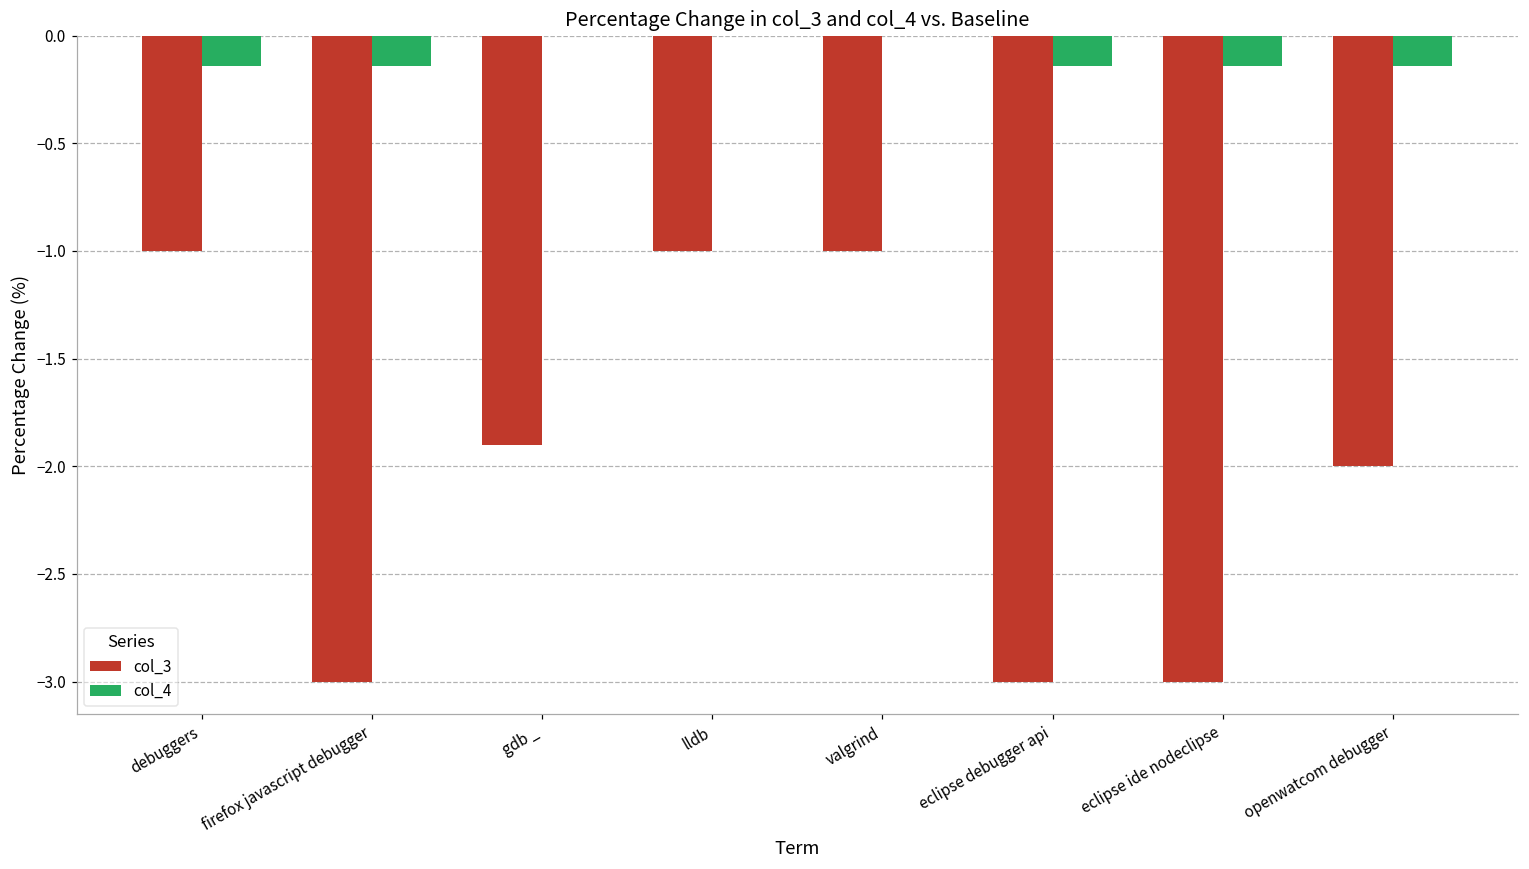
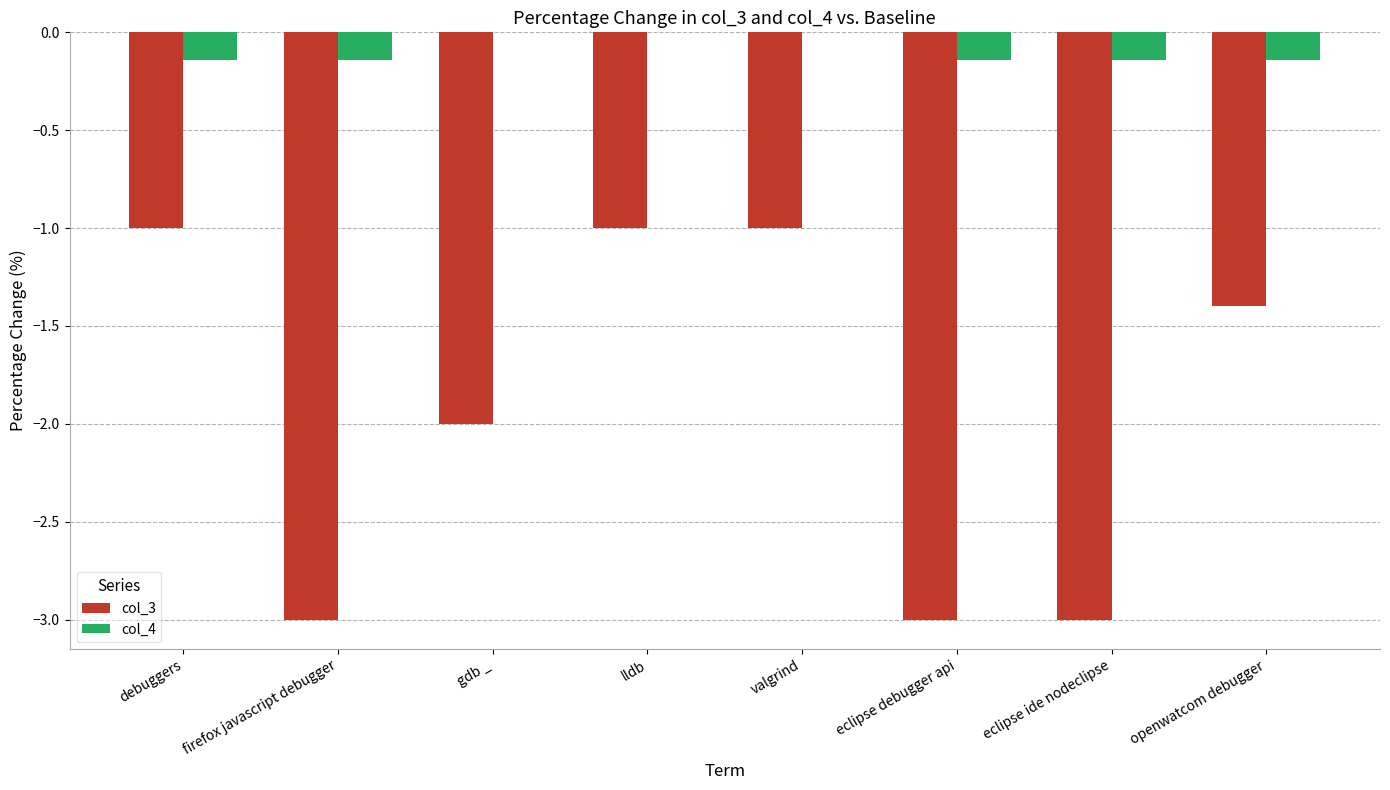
  {
    "col_3": {
      "debuggers": -1.00,
      "firefox javascript debugger": -3.00,
-     "gdb _": -1.90,
+     "gdb _": -2.00,
      "lldb": -1.00,
      "valgrind": -1.00,
      "eclipse debugger api": -3.00,
      "eclipse ide nodeclipse": -3.00,
-     "openwatcom debugger": -2.00
+     "openwatcom debugger": -1.40
    },
    "col_4": {
      "debuggers": -0.14,
      "firefox javascript debugger": -0.14,
      "gdb _": 0.00,
      "lldb": 0.00,
      "valgrind": 0.00,
      "eclipse debugger api": -0.14,
      "eclipse ide nodeclipse": -0.14,
      "openwatcom debugger": -0.14
    }
  }
